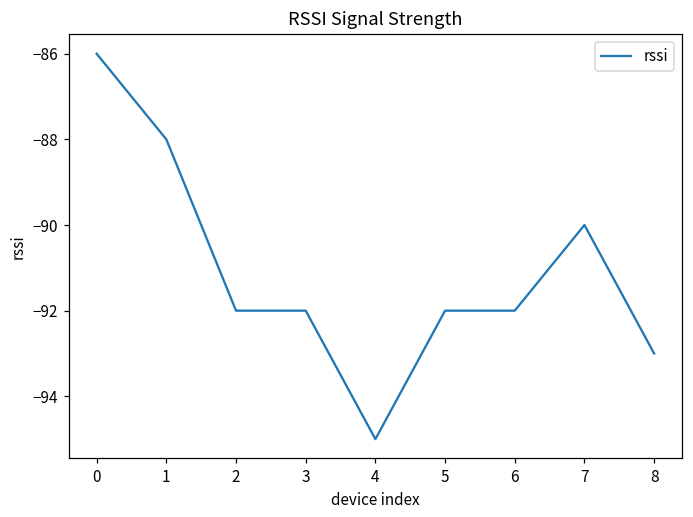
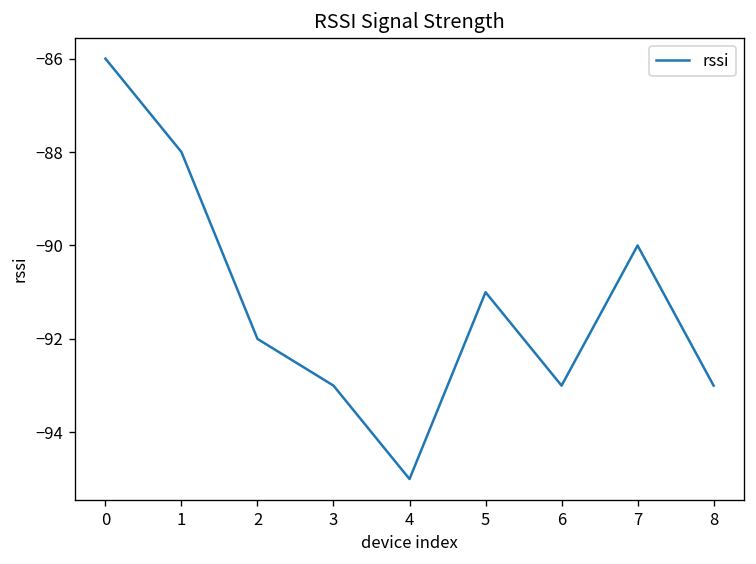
  {
    "0": -86,
    "1": -88,
    "2": -92,
-   "3": -92,
+   "3": -93,
    "4": -95,
-   "5": -92,
-   "6": -92,
+   "5": -91,
+   "6": -93,
    "7": -90,
    "8": -93
  }
